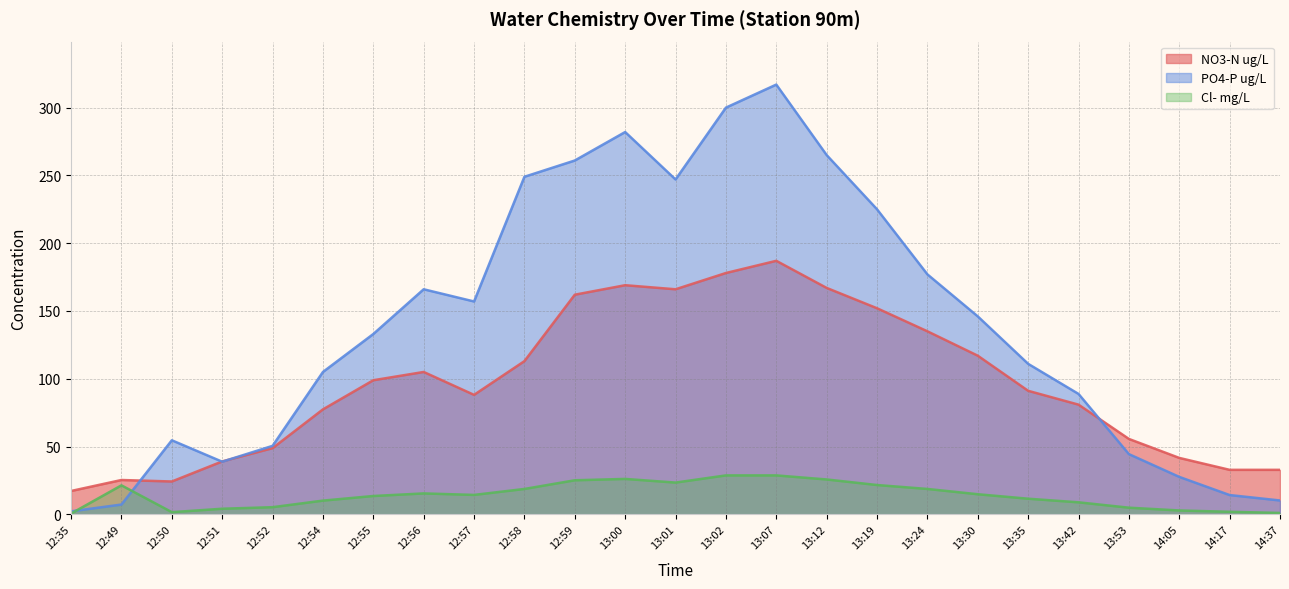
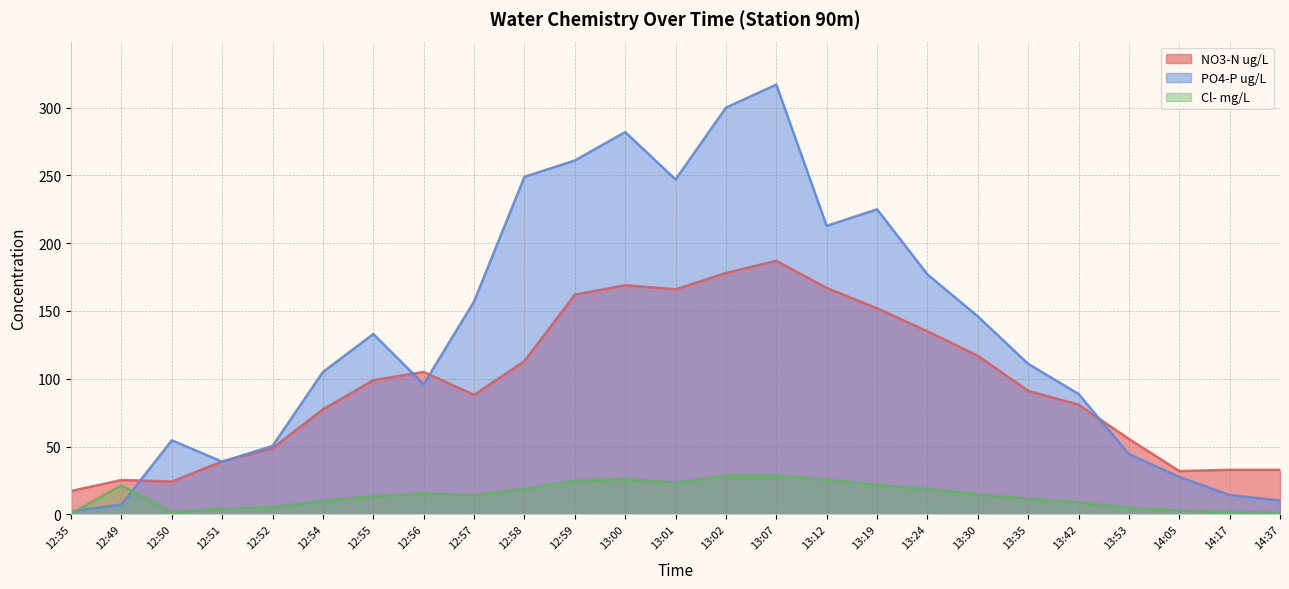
  {
    "NO3-N ug/L": {
      "12:35": 17,
      "12:49": 25,
      "12:50": 24,
      "12:54": 77,
      "12:55": 99,
      "12:56": 105,
      "12:57": 88,
      "12:58": 113,
      "12:59": 162,
      "13:00": 169,
      "13:01": 166,
      "13:02": 178,
      "13:07": 187,
      "13:12": 167,
      "13:19": 152,
      "13:24": 135,
      "13:30": 117,
      "13:35": 91,
      "13:42": 81,
      "13:53": 56,
-     "14:05": 42,
+     "14:05": 32,
      "14:17": 33,
      "14:37": 33
    },
    "PO4-P ug/L": {
      "12:49": 7,
      "12:50": 55,
      "12:54": 105,
      "12:55": 133,
-     "12:56": 166,
+     "12:56": 96,
      "12:57": 157,
      "12:58": 249,
      "12:59": 261,
      "13:00": 282,
      "13:01": 247,
      "13:02": 300,
      "13:07": 317,
-     "13:12": 265,
+     "13:12": 213,
      "13:19": 225,
      "13:24": 177,
      "13:30": 146,
      "13:35": 111,
      "13:42": 89,
      "13:53": 44,
      "14:05": 28,
      "14:17": 14,
      "14:37": 10
    },
    "Cl- mg/L": {
      "12:49": 21,
      "12:50": 2,
      "12:51": 4,
      "12:52": 5,
      "12:54": 10,
      "12:55": 14,
      "12:56": 15,
      "12:57": 14,
      "12:58": 19,
      "12:59": 25,
      "13:00": 26,
      "13:01": 23,
      "13:02": 29,
      "13:07": 29,
      "13:12": 26,
      "13:19": 22,
      "13:24": 19,
      "13:30": 15,
      "13:35": 12,
      "13:42": 9,
      "13:53": 5,
      "14:05": 3,
      "14:17": 2,
      "14:37": 1
    }
  }
